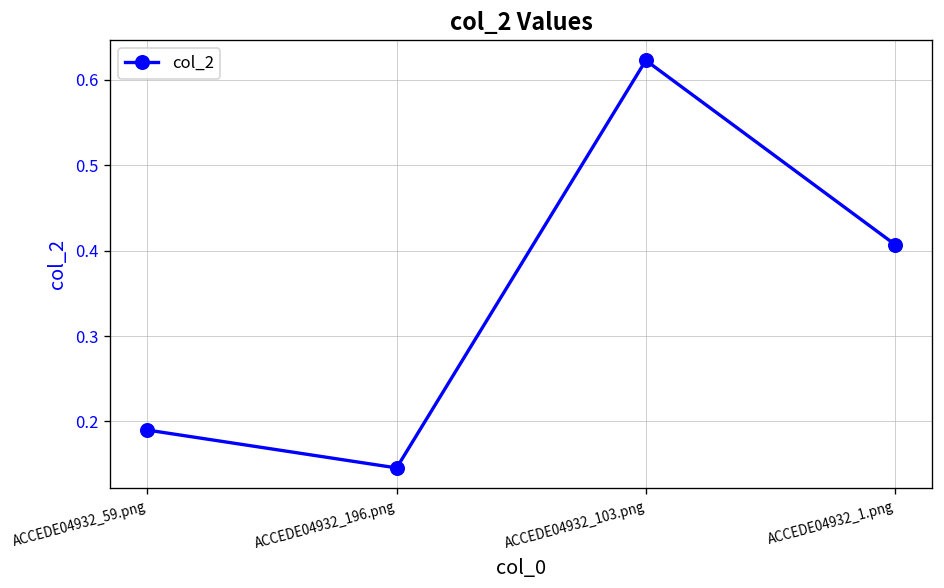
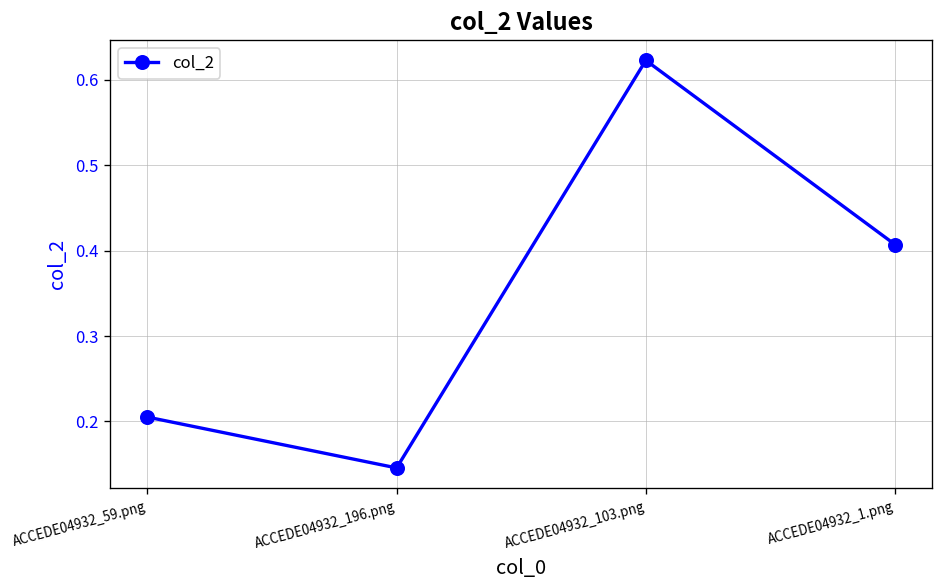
  {
-   "ACCEDE04932_59.png": 0.19,
+   "ACCEDE04932_59.png": 0.21,
    "ACCEDE04932_196.png": 0.15,
    "ACCEDE04932_103.png": 0.62,
    "ACCEDE04932_1.png": 0.41
  }
